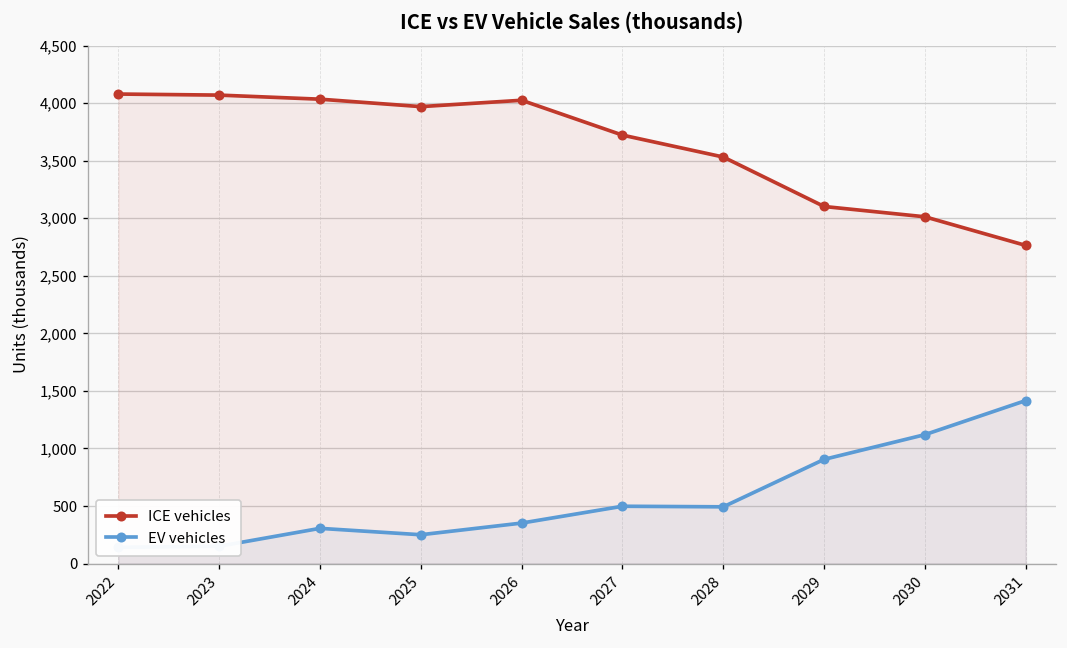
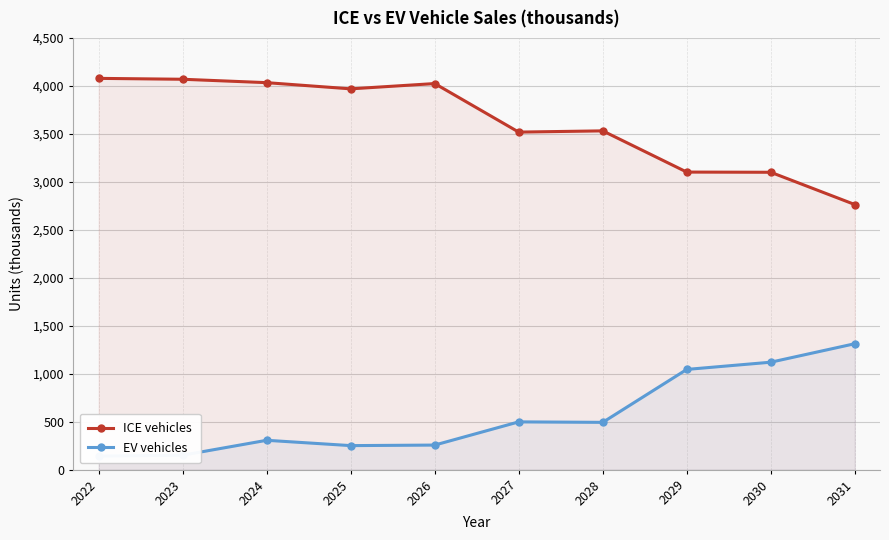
  {
    "ICE vehicles": {
      "2022": "4,100",
      "2023": "4,100",
      "2024": "4,000",
      "2025": "4,000",
      "2026": "4,000",
-     "2027": "3,700",
+     "2027": "3,500",
      "2028": "3,500",
      "2029": "3,100",
-     "2030": "3,000",
+     "2030": "3,100",
      "2031": "2,800"
    },
    "EV vehicles": {
      "2024": "300",
      "2025": "300",
-     "2026": "400",
+     "2026": "300",
      "2027": "500",
      "2028": "500",
-     "2029": "900",
+     "2029": "1,000",
      "2030": "1,100",
-     "2031": "1,400"
+     "2031": "1,300"
    }
  }
